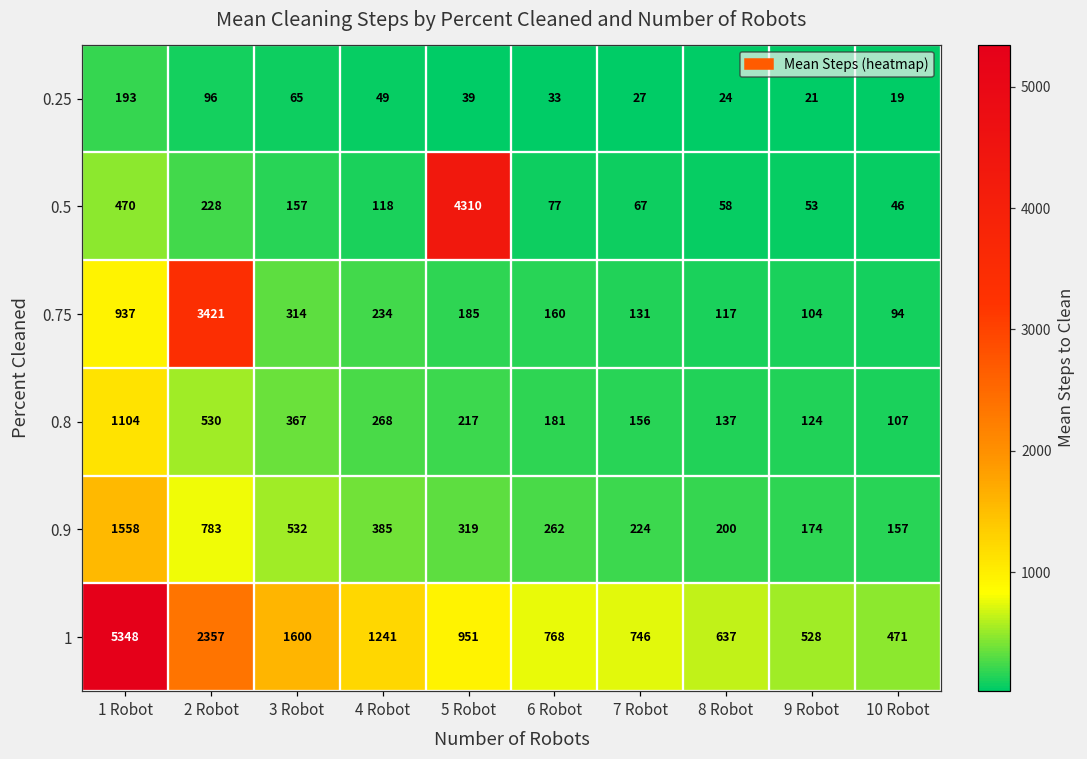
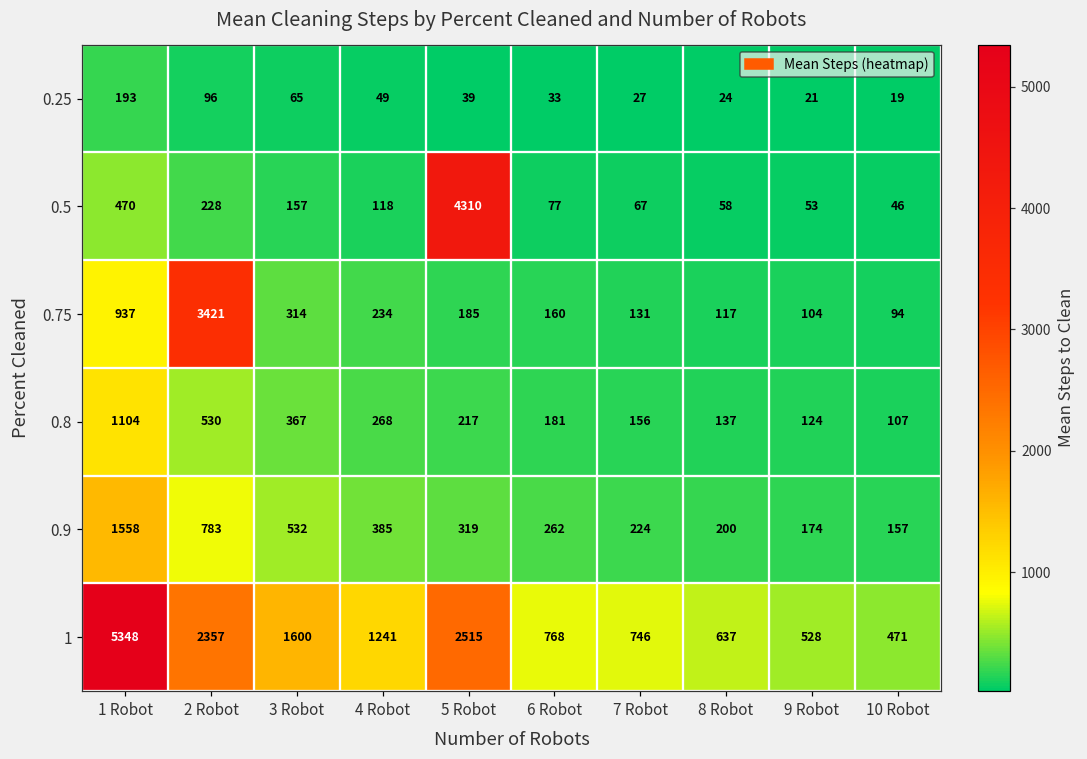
  {
    "0.25": {
      "1 Robot": 193,
      "2 Robot": 96,
      "3 Robot": 65,
      "4 Robot": 49,
      "5 Robot": 39,
      "6 Robot": 33,
      "7 Robot": 27,
      "8 Robot": 24,
      "9 Robot": 21,
      "10 Robot": 19
    },
    "0.5": {
      "1 Robot": 470,
      "2 Robot": 228,
      "3 Robot": 157,
      "4 Robot": 118,
      "5 Robot": 4310,
      "6 Robot": 77,
      "7 Robot": 67,
      "8 Robot": 58,
      "9 Robot": 53,
      "10 Robot": 46
    },
    "0.75": {
      "1 Robot": 937,
      "2 Robot": 3421,
      "3 Robot": 314,
      "4 Robot": 234,
      "5 Robot": 185,
      "6 Robot": 160,
      "7 Robot": 131,
      "8 Robot": 117,
      "9 Robot": 104,
      "10 Robot": 94
    },
    "0.8": {
      "1 Robot": 1104,
      "2 Robot": 530,
      "3 Robot": 367,
      "4 Robot": 268,
      "5 Robot": 217,
      "6 Robot": 181,
      "7 Robot": 156,
      "8 Robot": 137,
      "9 Robot": 124,
      "10 Robot": 107
    },
    "0.9": {
      "1 Robot": 1558,
      "2 Robot": 783,
      "3 Robot": 532,
      "4 Robot": 385,
      "5 Robot": 319,
      "6 Robot": 262,
      "7 Robot": 224,
      "8 Robot": 200,
      "9 Robot": 174,
      "10 Robot": 157
    },
    "1": {
      "1 Robot": 5348,
      "2 Robot": 2357,
      "3 Robot": 1600,
      "4 Robot": 1241,
-     "5 Robot": 951,
+     "5 Robot": 2515,
      "6 Robot": 768,
      "7 Robot": 746,
      "8 Robot": 637,
      "9 Robot": 528,
      "10 Robot": 471
    }
  }
